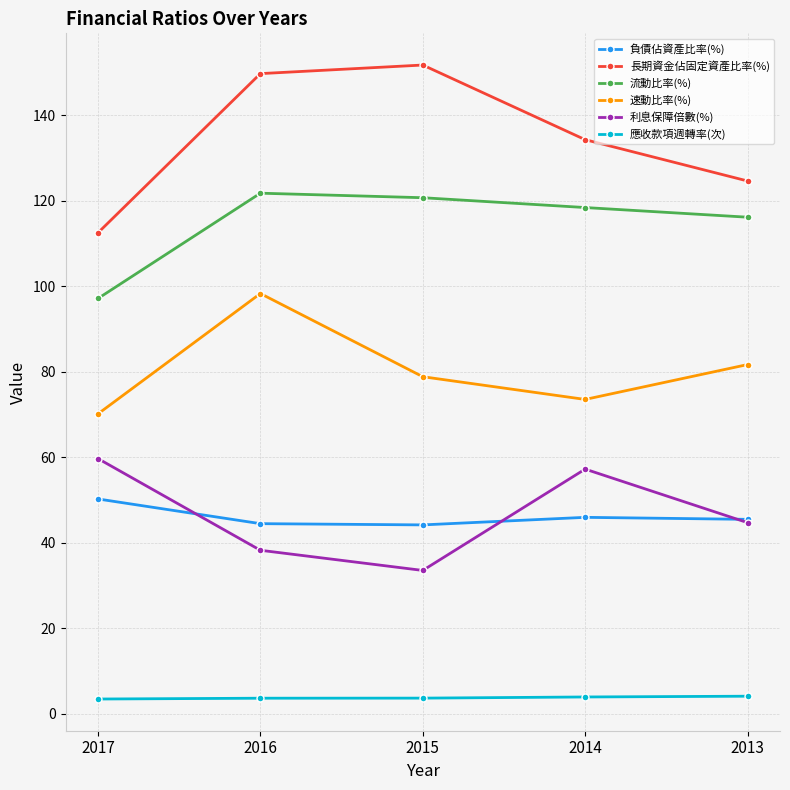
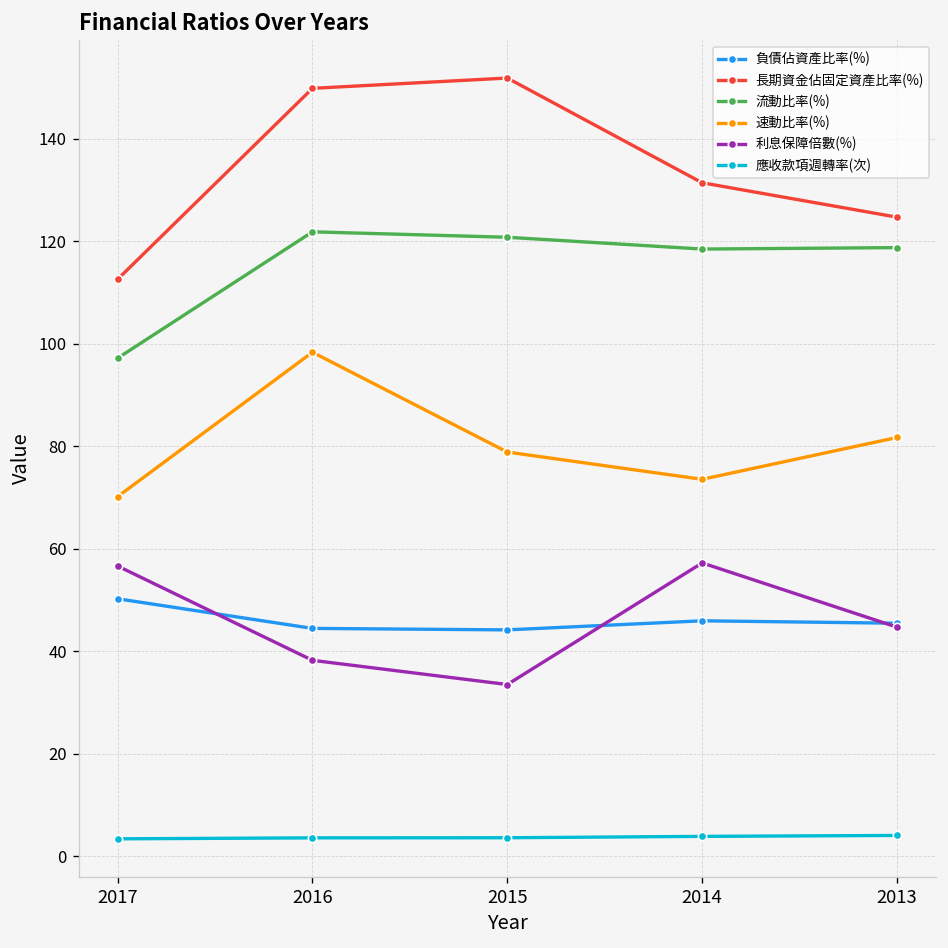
  {
    "長期資金佔固定資產比率(%)": {
      "2017": 113,
      "2016": 150,
      "2015": 152,
-     "2014": 134,
+     "2014": 131,
      "2013": 125
    },
    "流動比率(%)": {
      "2017": 97,
      "2016": 122,
      "2015": 121,
      "2014": 118,
-     "2013": 116
+     "2013": 119
    },
    "速動比率(%)": {
      "2017": 70,
      "2016": 98,
      "2015": 79,
      "2014": 74,
      "2013": 82
    },
    "利息保障倍數(%)": {
-     "2017": 60,
+     "2017": 57,
      "2016": 38,
      "2015": 34,
      "2014": 57,
      "2013": 45
    }
  }
